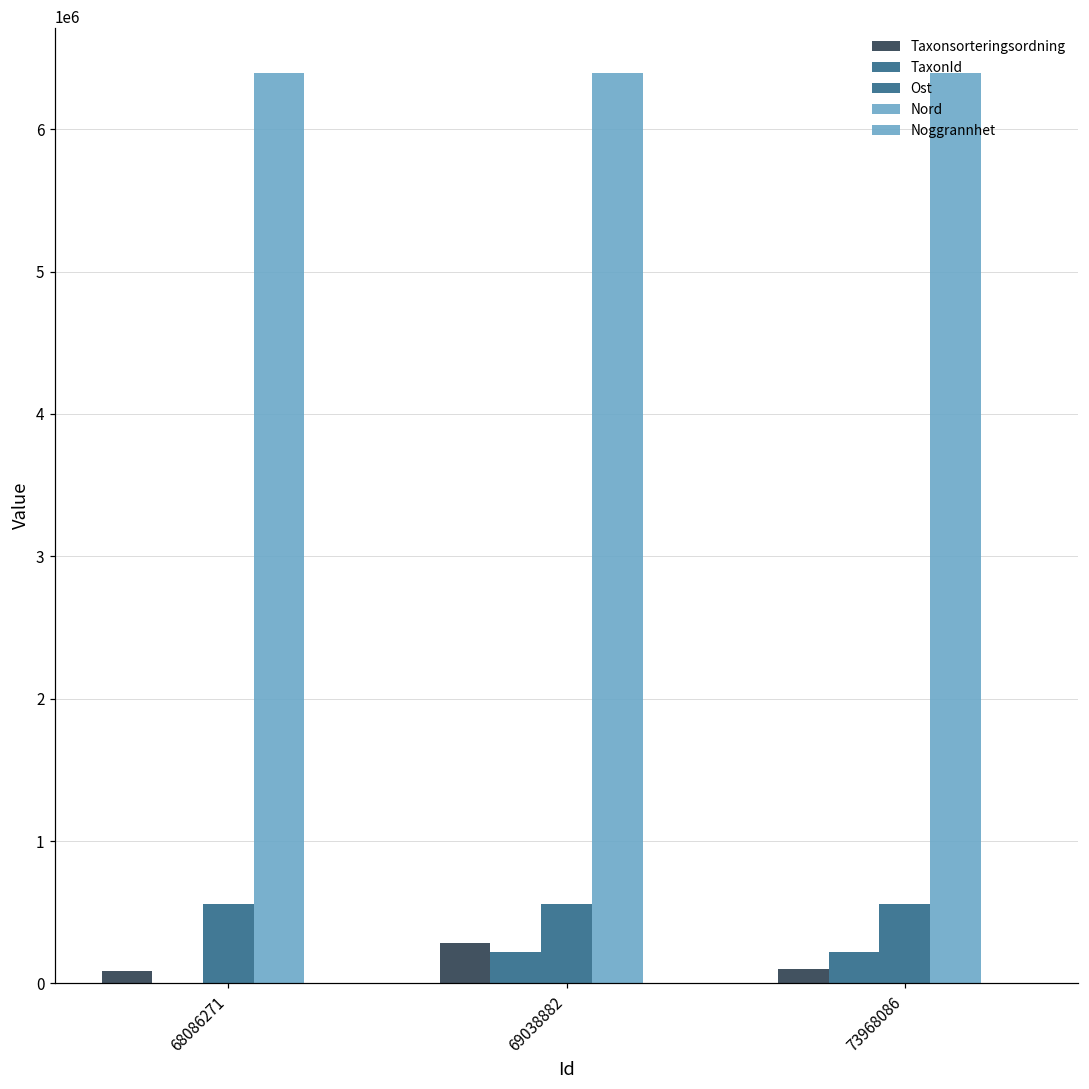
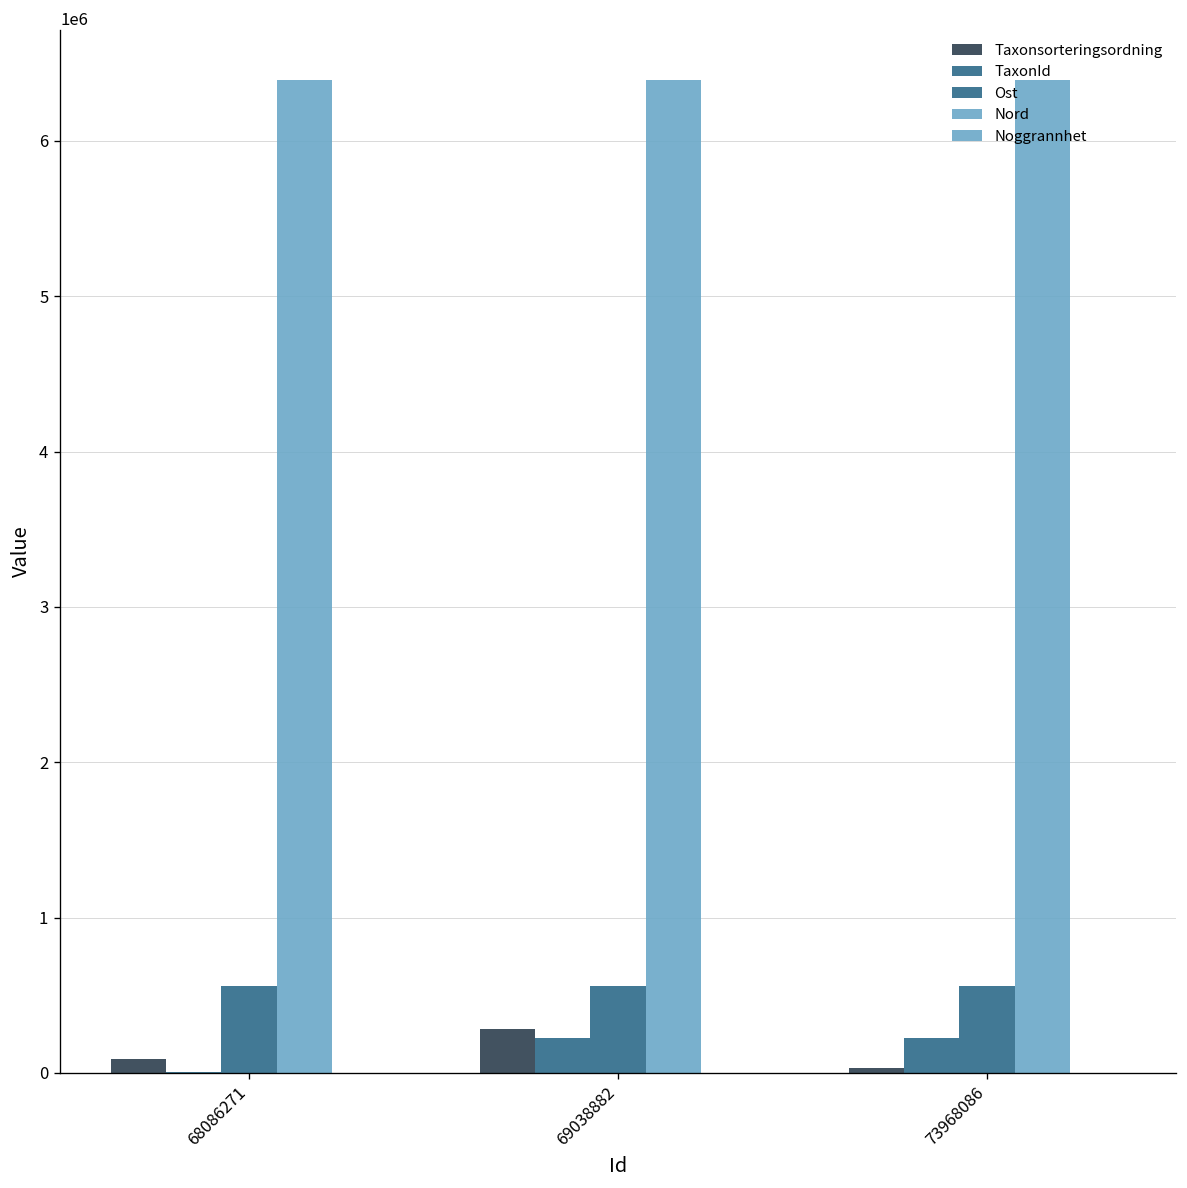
  {
    "Taxonsorteringsordning": {
      "68086271": 90000,
      "69038882": 280000,
-     "73968086": 100000
+     "73968086": 30000
    }
  }
